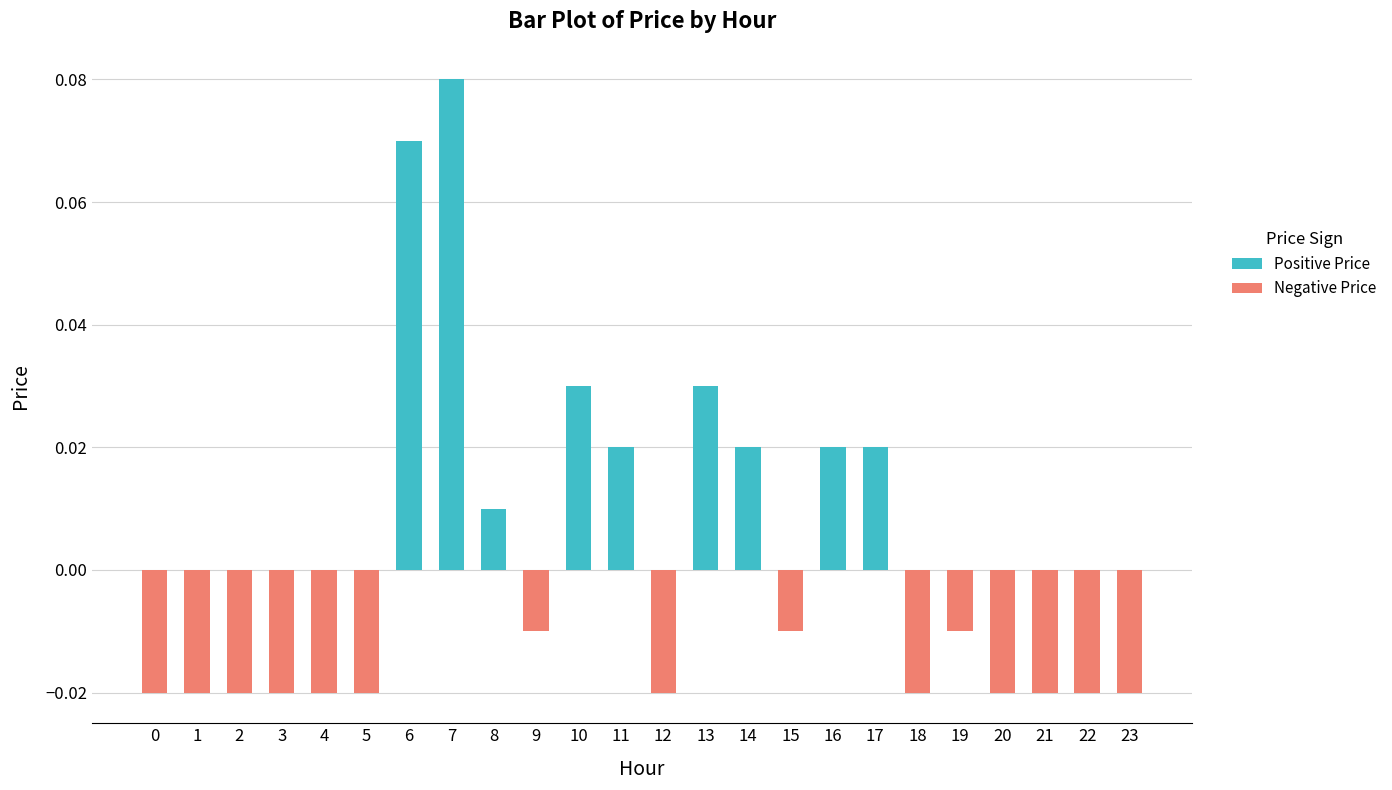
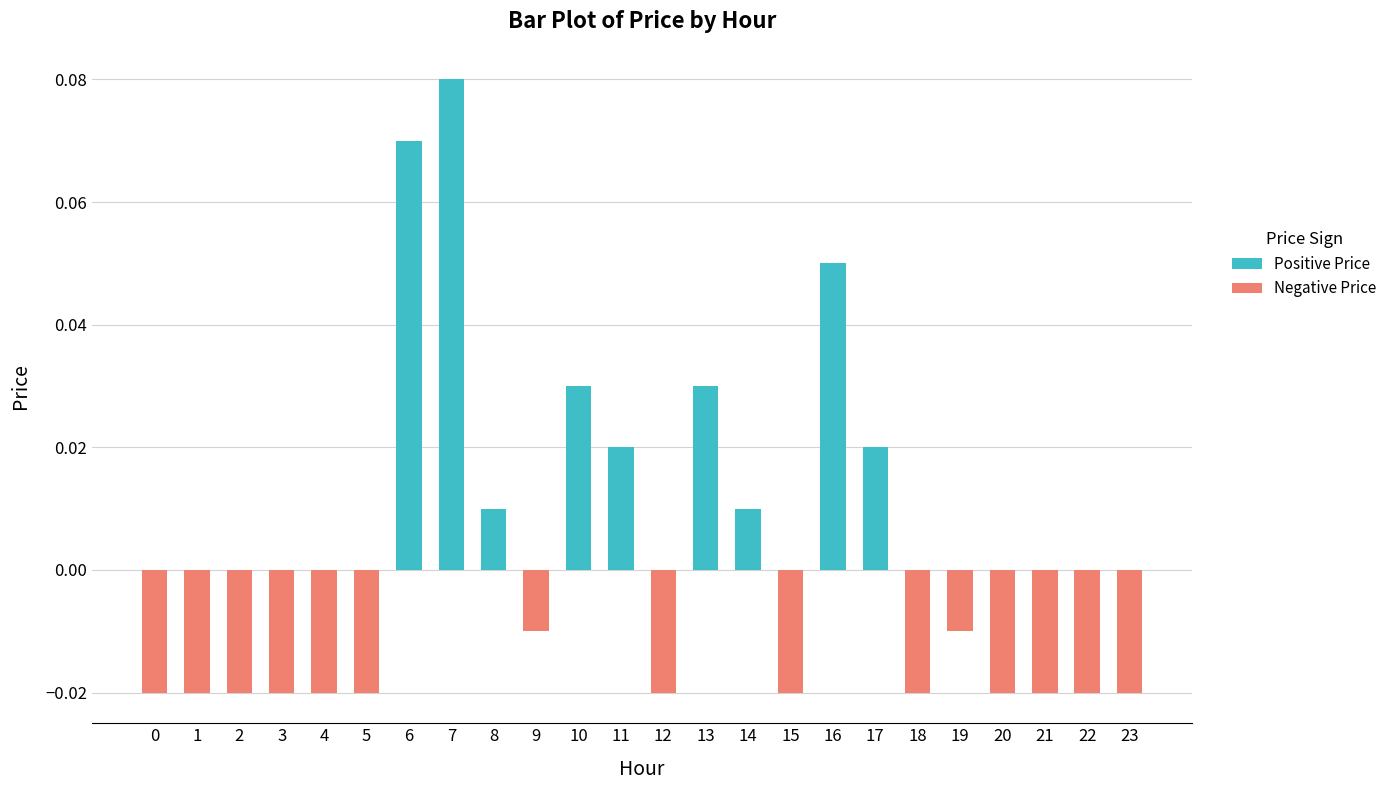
  {
    "Positive Price": {
      "0": 0.00,
      "1": 0.00,
      "2": 0.00,
      "3": 0.00,
      "4": 0.00,
      "5": 0.00,
      "6": 0.07,
      "7": 0.08,
      "8": 0.01,
      "9": 0.00,
      "10": 0.03,
      "11": 0.02,
      "12": 0.00,
      "13": 0.03,
-     "14": 0.02,
+     "14": 0.01,
      "15": 0.00,
-     "16": 0.02,
+     "16": 0.05,
      "17": 0.02,
      "18": 0.00,
      "19": 0.00,
      "20": 0.00,
      "21": 0.00,
      "22": 0.00,
      "23": 0.00
    },
    "Negative Price": {
      "0": -0.02,
      "1": -0.02,
      "2": -0.02,
      "3": -0.02,
      "4": -0.02,
      "5": -0.02,
      "6": 0.00,
      "7": 0.00,
      "8": 0.00,
      "9": -0.01,
      "10": 0.00,
      "11": 0.00,
      "12": -0.02,
      "13": 0.00,
      "14": 0.00,
-     "15": -0.01,
+     "15": -0.02,
      "16": 0.00,
      "17": 0.00,
      "18": -0.02,
      "19": -0.01,
      "20": -0.02,
      "21": -0.02,
      "22": -0.02,
      "23": -0.02
    }
  }
